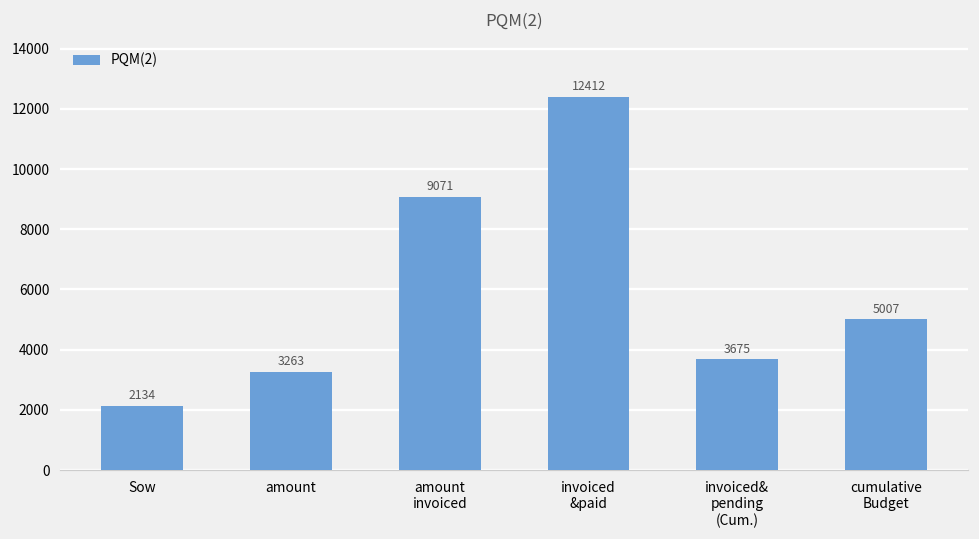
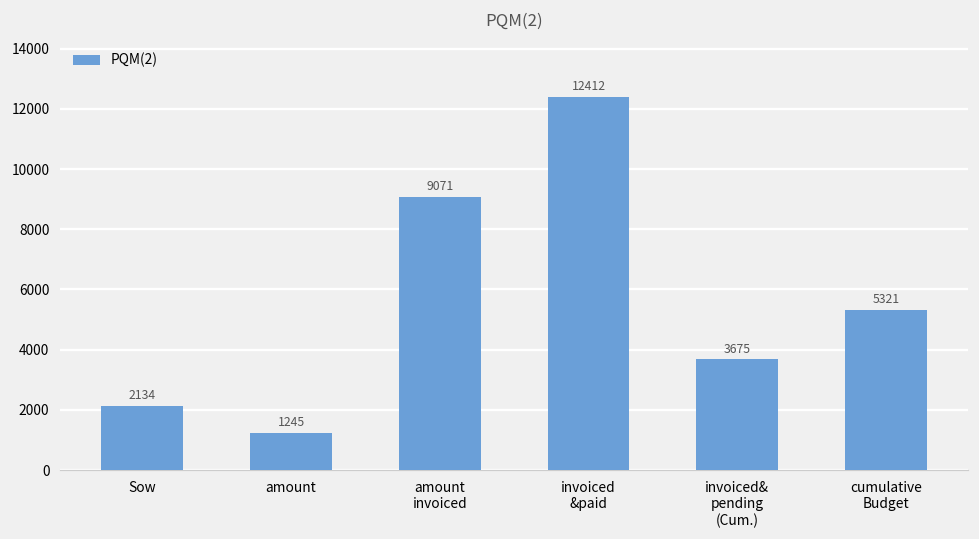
  {
    "Sow": 2134,
-   "amount": 3263,
+   "amount": 1245,
    "amount invoiced": 9071,
    "invoiced &paid": 12412,
    "invoiced& pending (Cum.)": 3675,
-   "cumulative Budget": 5007
+   "cumulative Budget": 5321
  }
